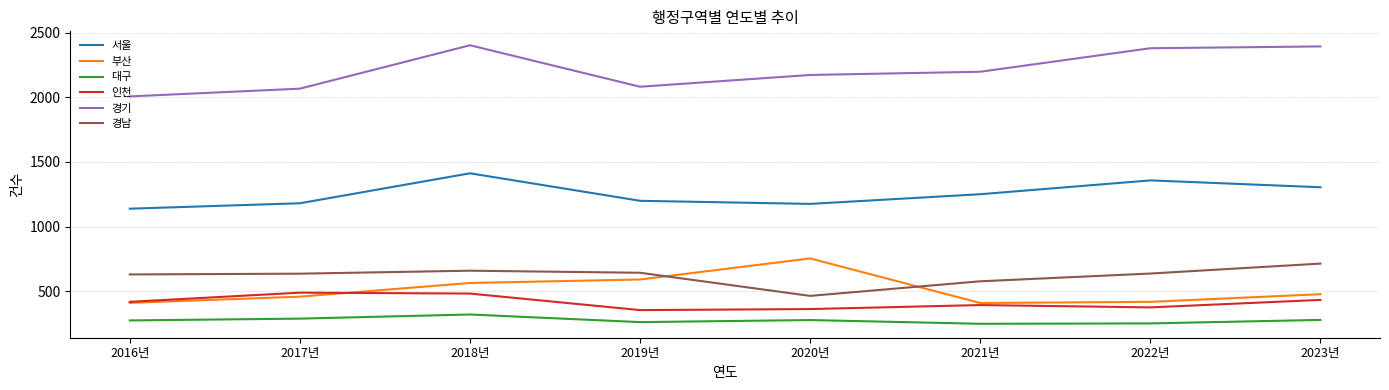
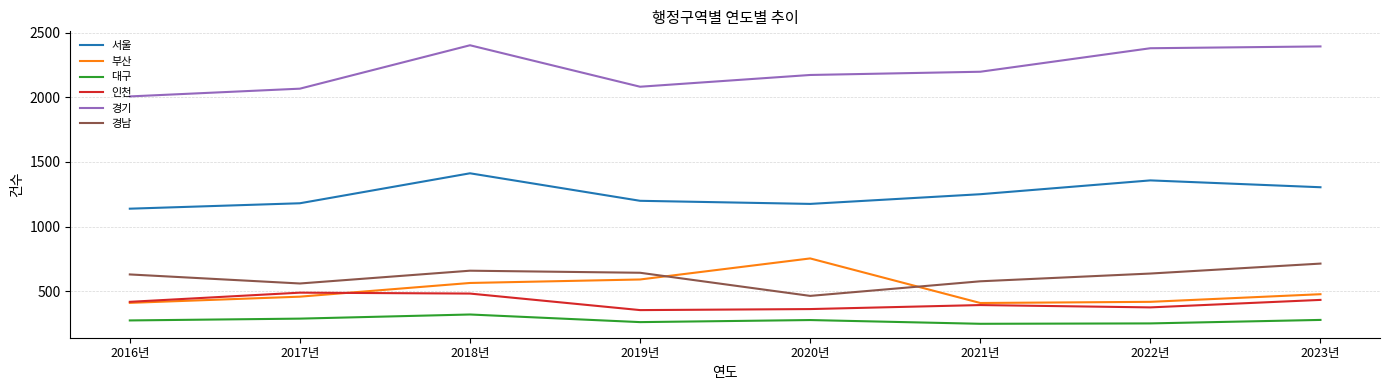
  {
    "서울": {
      "2016년": 1140,
      "2017년": 1180,
      "2018년": 1410,
      "2019년": 1200,
      "2020년": 1180,
      "2021년": 1250,
      "2022년": 1360,
      "2023년": 1300
    },
    "부산": {
      "2017년": 460,
      "2018년": 560,
      "2019년": 590,
      "2020년": 750,
      "2022년": 420,
      "2023년": 480
    },
    "대구": {
      "2016년": 270,
      "2017년": 290,
      "2018년": 320,
      "2019년": 260,
      "2020년": 280,
      "2021년": 250,
      "2022년": 250,
      "2023년": 280
    },
    "인천": {
      "2017년": 490,
      "2018년": 480,
      "2019년": 350,
      "2020년": 360,
      "2022년": 370,
      "2023년": 430
    },
    "경기": {
      "2016년": 2010,
      "2017년": 2070,
      "2018년": 2400,
      "2019년": 2080,
      "2020년": 2170,
      "2021년": 2200,
      "2022년": 2380,
      "2023년": 2390
    },
    "경남": {
      "2016년": 630,
-     "2017년": 640,
+     "2017년": 560,
      "2018년": 660,
      "2019년": 640,
      "2020년": 460,
      "2021년": 580,
      "2022년": 640,
      "2023년": 710
    }
  }
